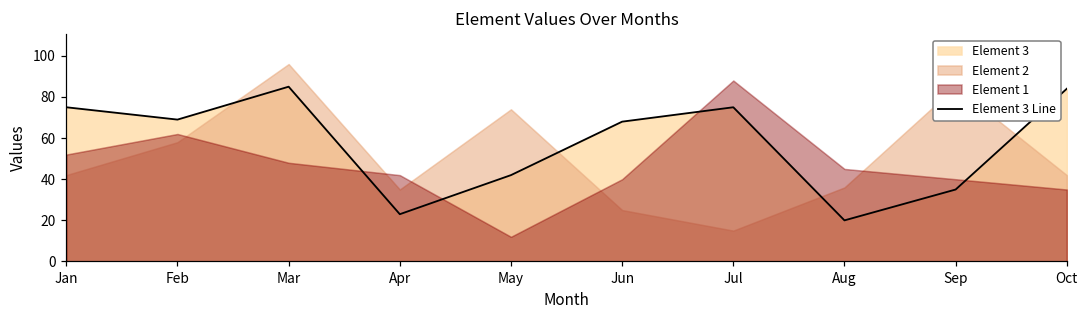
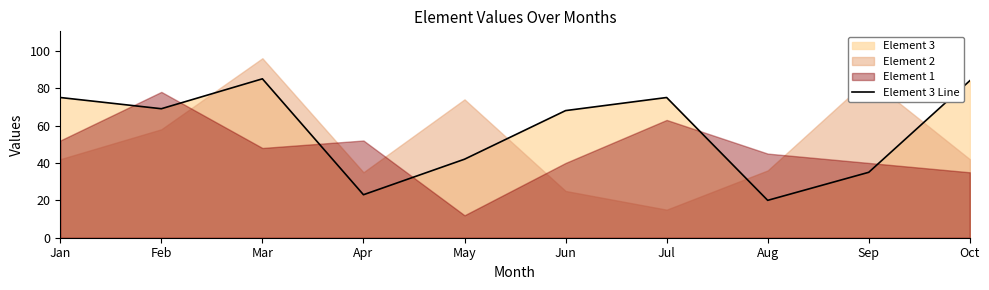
  {
    "Element 1": {
      "Jan": 52,
-     "Feb": 62,
+     "Feb": 78,
      "Mar": 48,
-     "Apr": 42,
+     "Apr": 52,
      "May": 12,
      "Jun": 40,
-     "Jul": 88,
+     "Jul": 63,
      "Aug": 45,
      "Sep": 40,
      "Oct": 35
    }
  }
